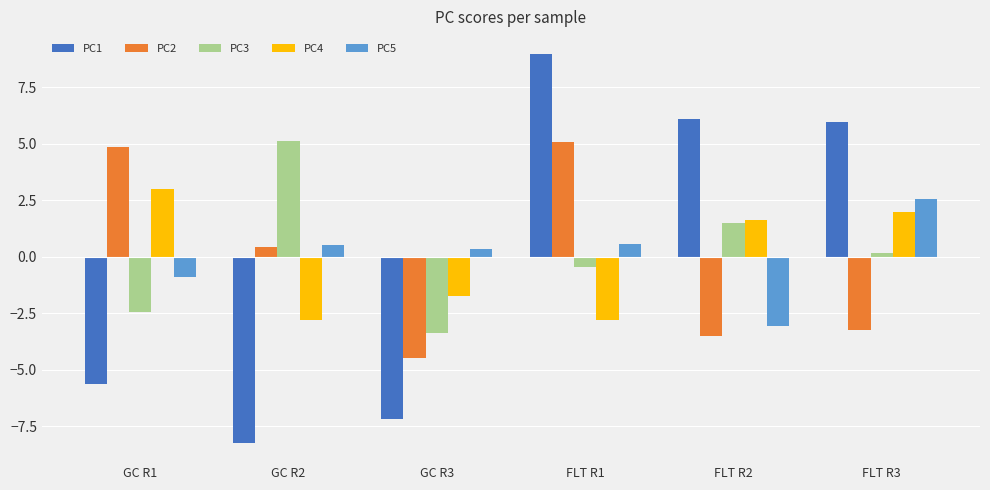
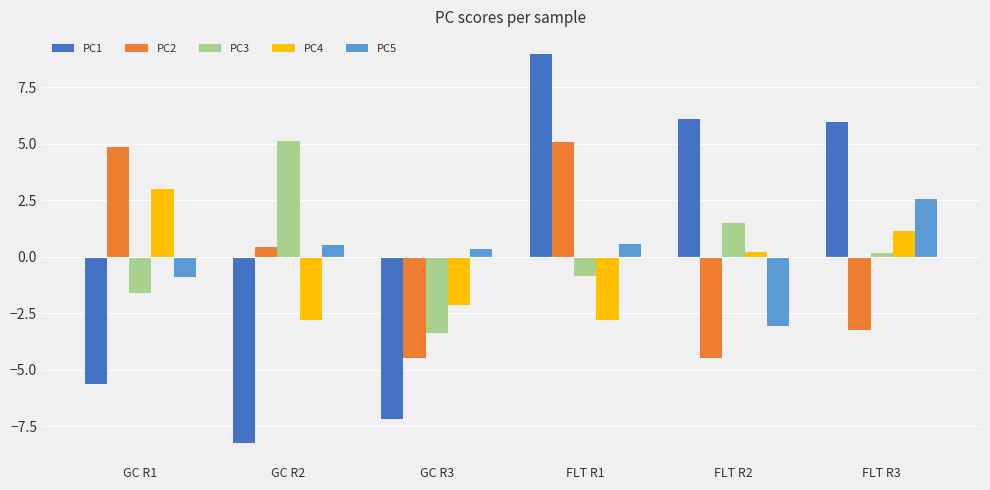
  {
    "PC2": {
      "GC R1": 4.8,
      "GC R2": 0.4,
      "GC R3": -4.5,
      "FLT R1": 5.1,
-     "FLT R2": -3.5,
+     "FLT R2": -4.5,
      "FLT R3": -3.2
    },
    "PC3": {
-     "GC R1": -2.5,
+     "GC R1": -1.6,
      "GC R2": 5.1,
      "GC R3": -3.4,
-     "FLT R1": -0.5,
+     "FLT R1": -0.9,
      "FLT R2": 1.5,
      "FLT R3": 0.2
    },
    "PC4": {
      "GC R1": 3.0,
      "GC R2": -2.8,
-     "GC R3": -1.8,
+     "GC R3": -2.2,
      "FLT R1": -2.8,
-     "FLT R2": 1.6,
-     "FLT R3": 2.0
+     "FLT R2": 0.2,
+     "FLT R3": 1.2
    }
  }
